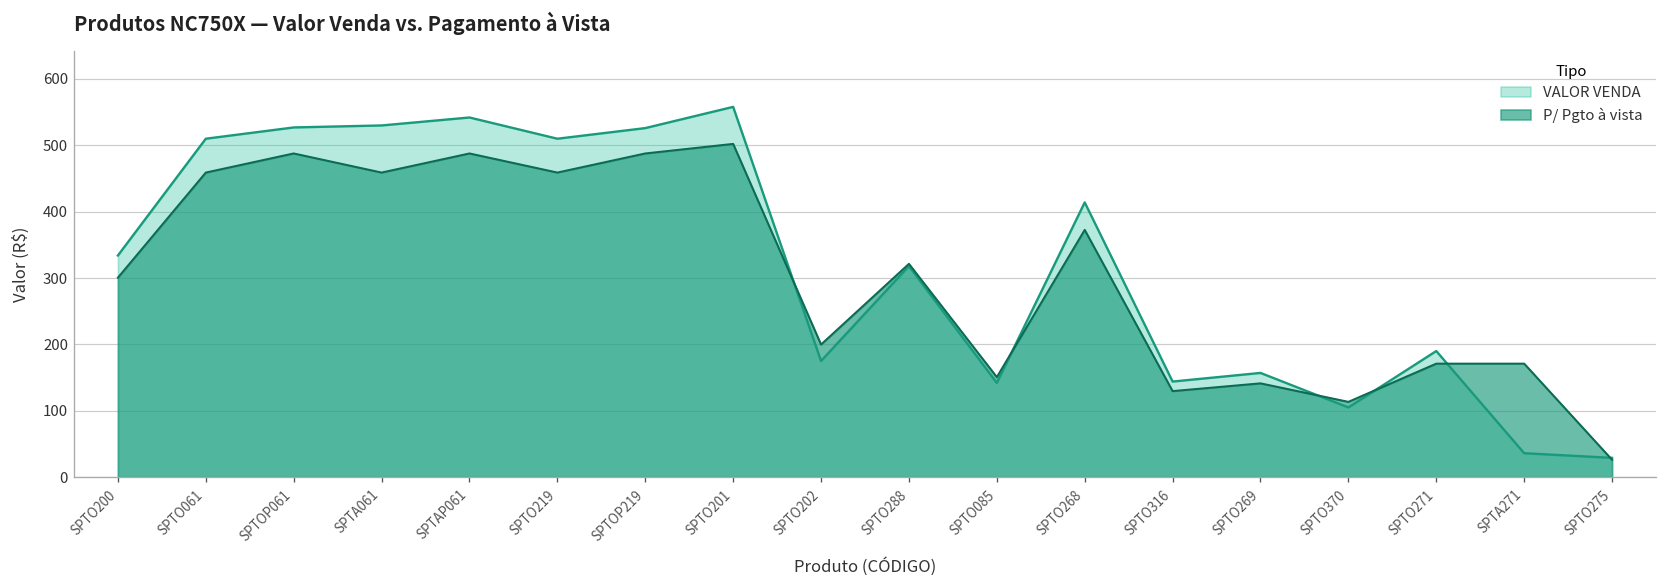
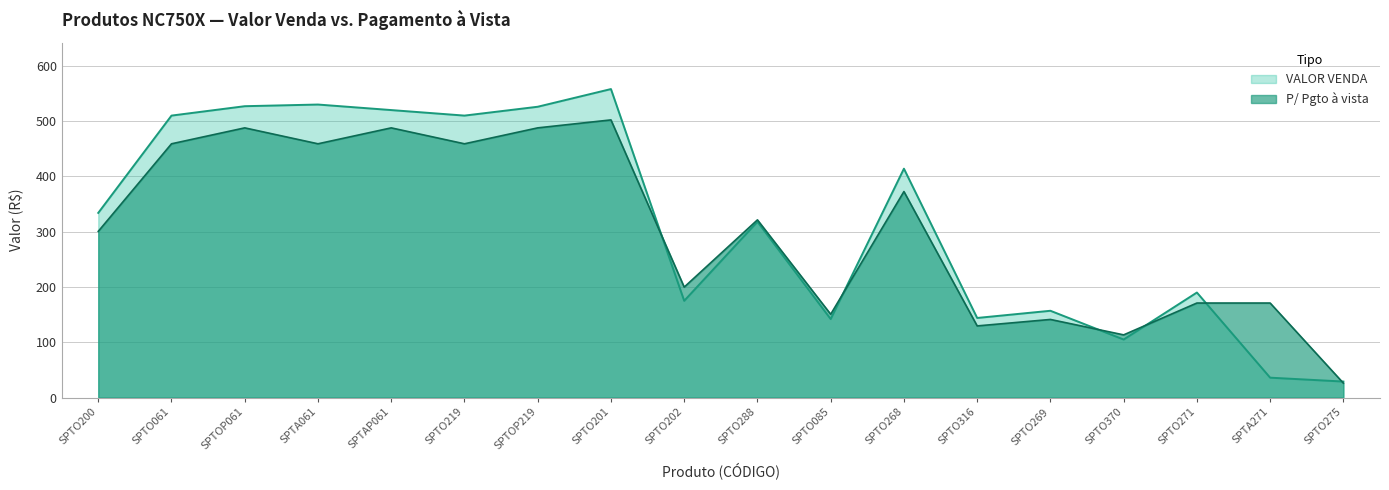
  {
    "VALOR VENDA": {
      "SPTO200": 330,
      "SPTO061": 510,
      "SPTOP061": 530,
      "SPTA061": 530,
-     "SPTAP061": 540,
+     "SPTAP061": 520,
      "SPTO219": 510,
      "SPTOP219": 530,
      "SPTO201": 560,
      "SPTO202": 180,
      "SPTO085": 140,
      "SPTO268": 410,
      "SPTO316": 140,
      "SPTO269": 160,
      "SPTO370": 110,
      "SPTO271": 190,
      "SPTA271": 40
    },
    "P/ Pgto à vista": {
      "SPTO200": 300,
      "SPTO061": 460,
      "SPTOP061": 490,
      "SPTA061": 460,
      "SPTAP061": 490,
      "SPTO219": 460,
      "SPTOP219": 490,
      "SPTO201": 500,
      "SPTO202": 200,
      "SPTO085": 150,
      "SPTO268": 370,
      "SPTO316": 130,
      "SPTO269": 140,
      "SPTO370": 110,
      "SPTO271": 170,
      "SPTA271": 170
    }
  }
